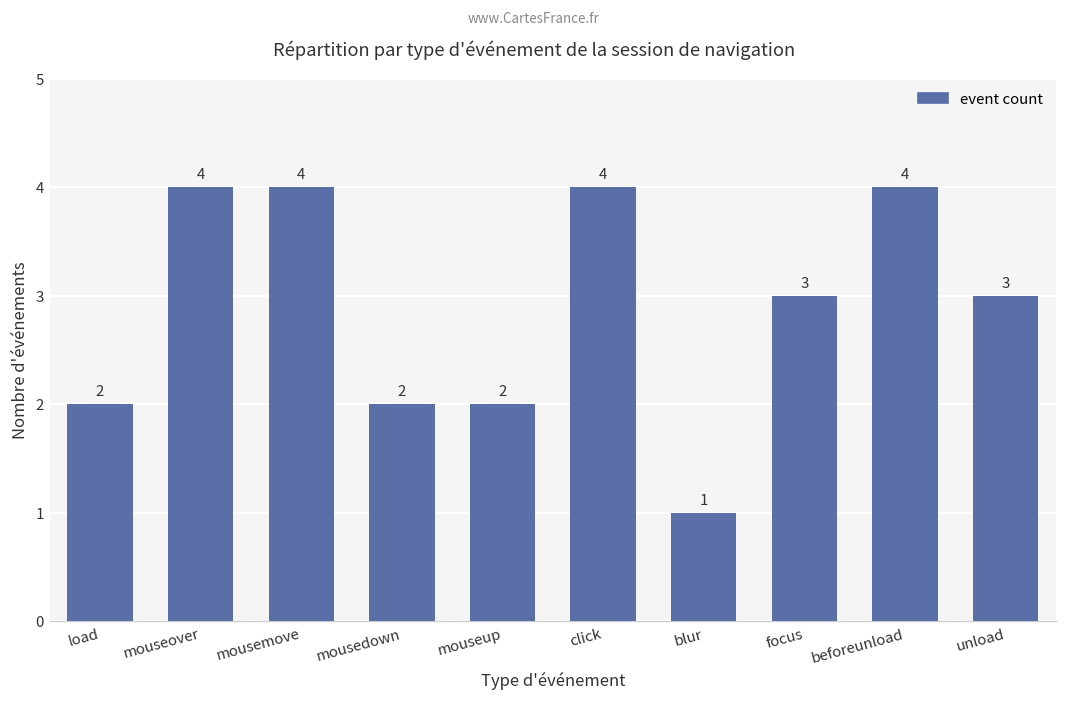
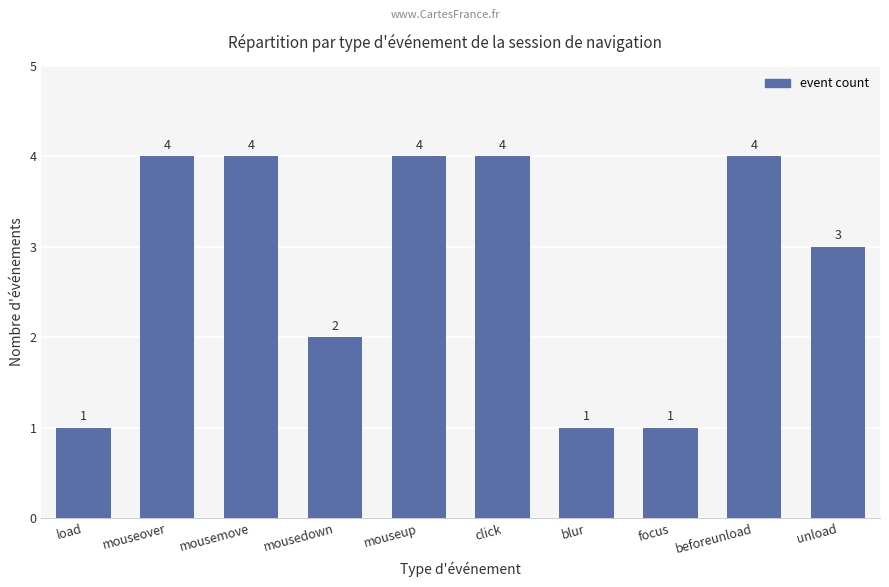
  {
-   "load": 2,
+   "load": 1,
    "mouseover": 4,
    "mousemove": 4,
    "mousedown": 2,
-   "mouseup": 2,
+   "mouseup": 4,
    "click": 4,
    "blur": 1,
-   "focus": 3,
+   "focus": 1,
    "beforeunload": 4,
    "unload": 3
  }
